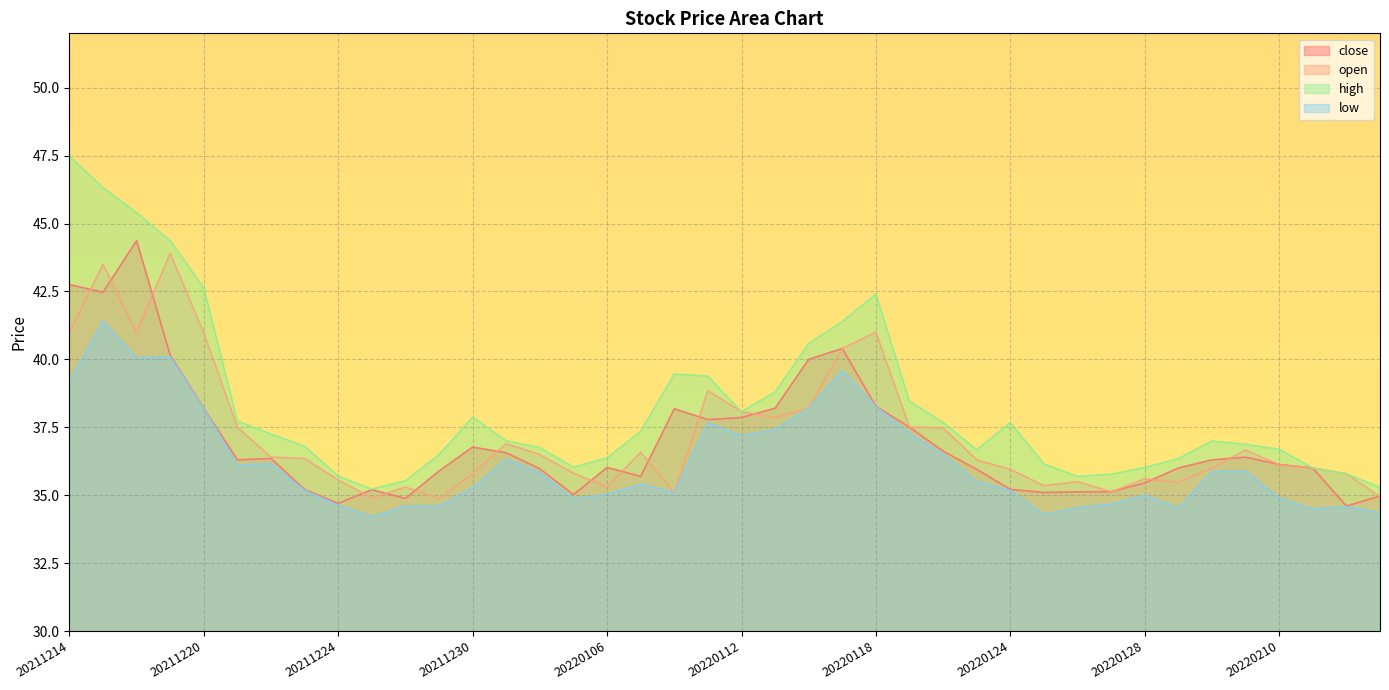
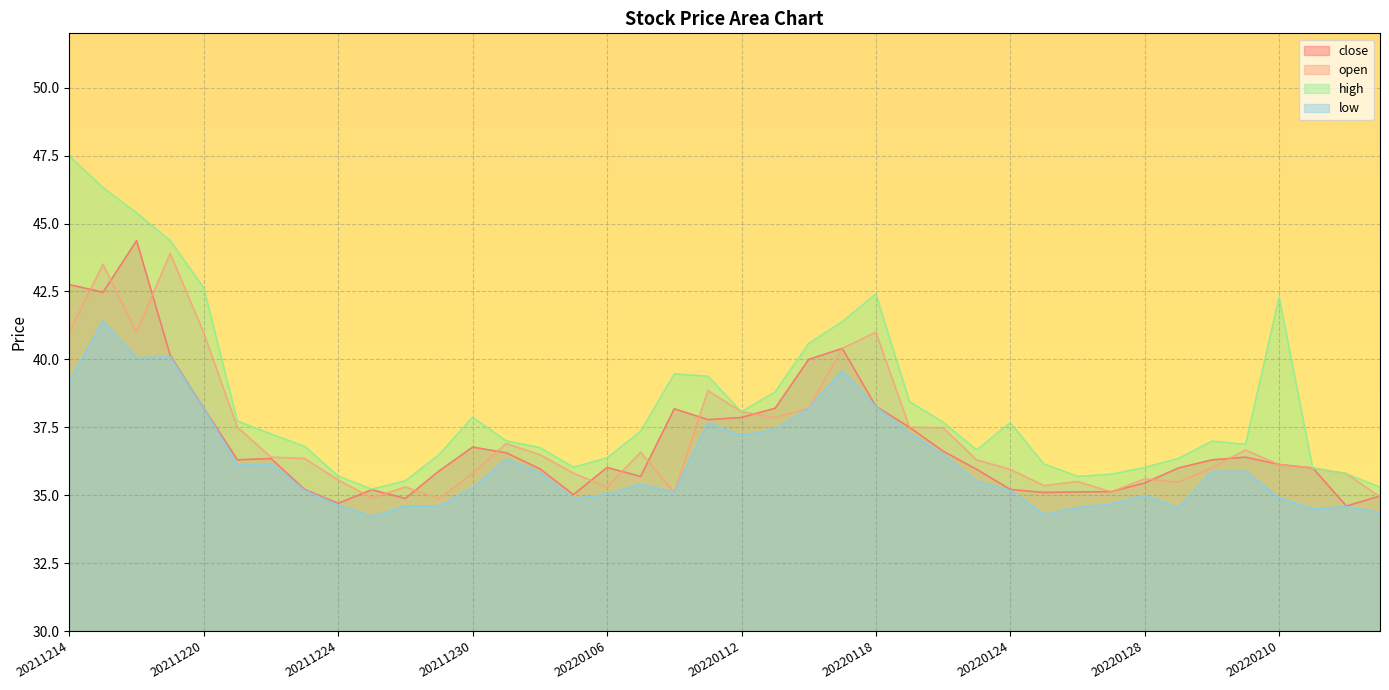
  {
    "high": {
      "20211214": 47.5,
      "20211220": 42.6,
      "20211224": 35.7,
      "20211230": 37.9,
      "20220106": 36.4,
      "20220118": 42.4,
      "20220124": 37.7,
      "20220128": 36.0,
-     "20220210": 36.7
+     "20220210": 42.3
    },
    "low": {
      "20211214": 39.2,
      "20211230": 35.3,
      "20220106": 35.0,
      "20220112": 37.2,
      "20220128": 35.0,
      "20220210": 34.9
    }
  }
